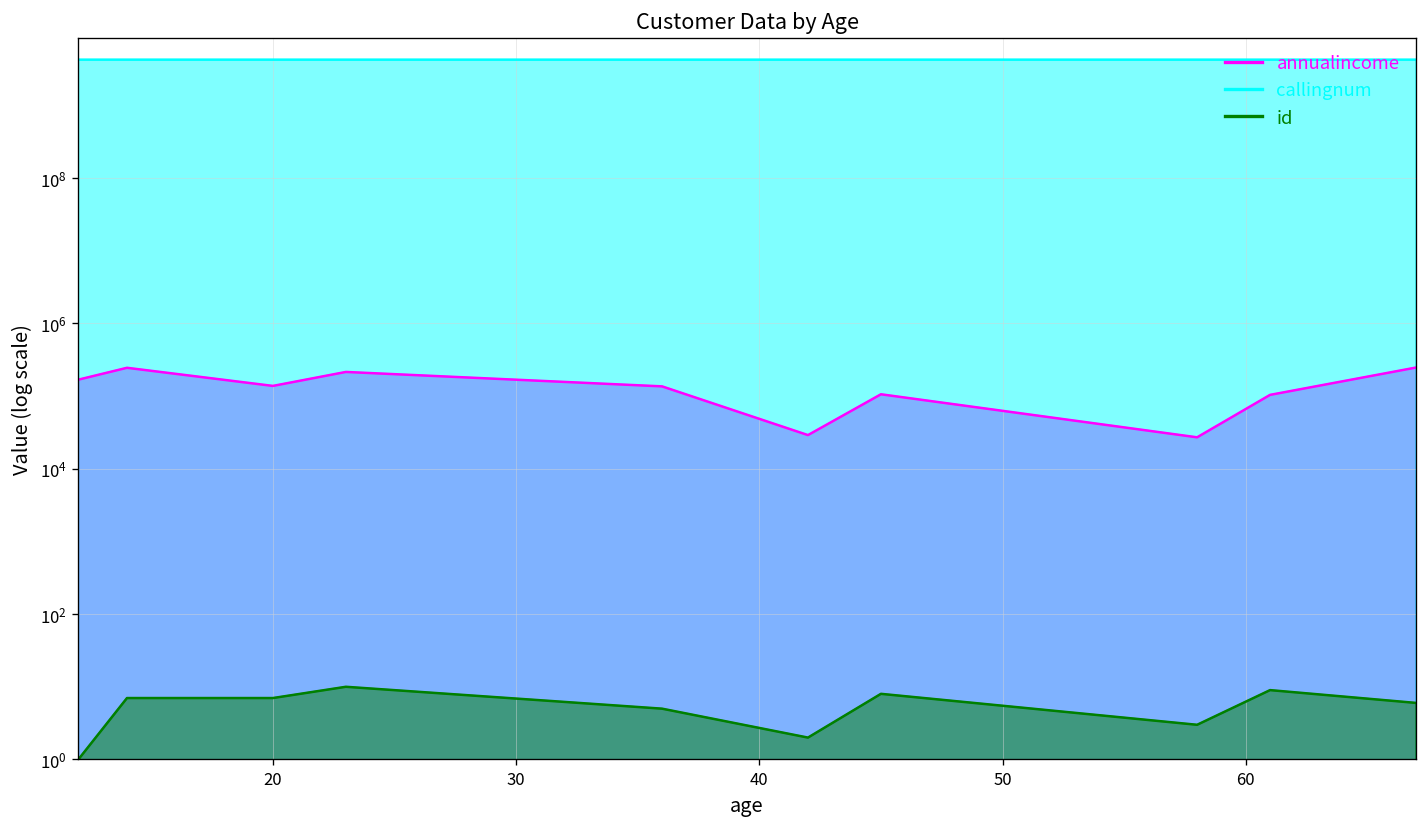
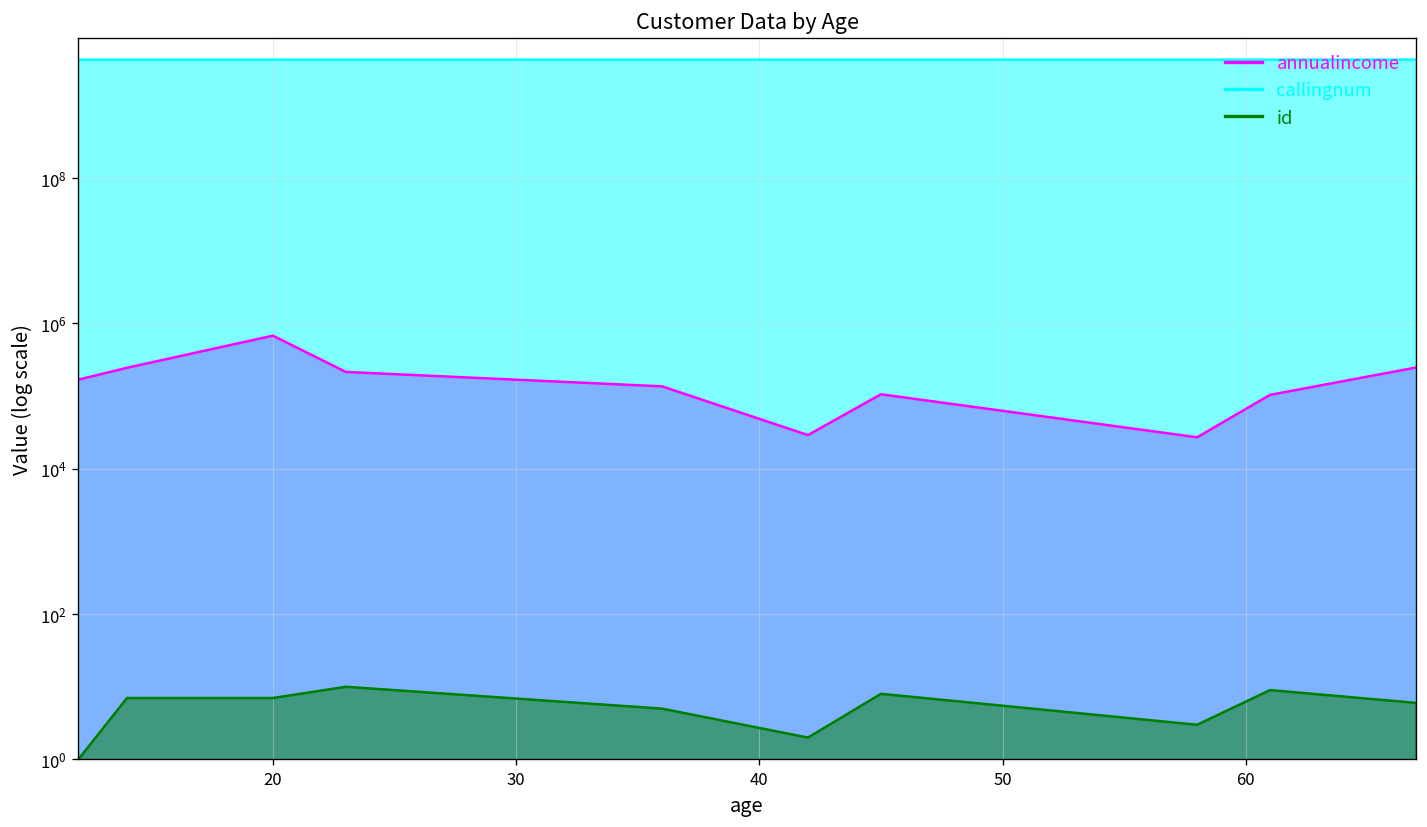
  {
    "annualincome": {
-     "20": 140000
+     "20": 700000
    },
    "callingnum": {
      "20": 4000000000
    },
    "id": {
      "20": 7
    }
  }
